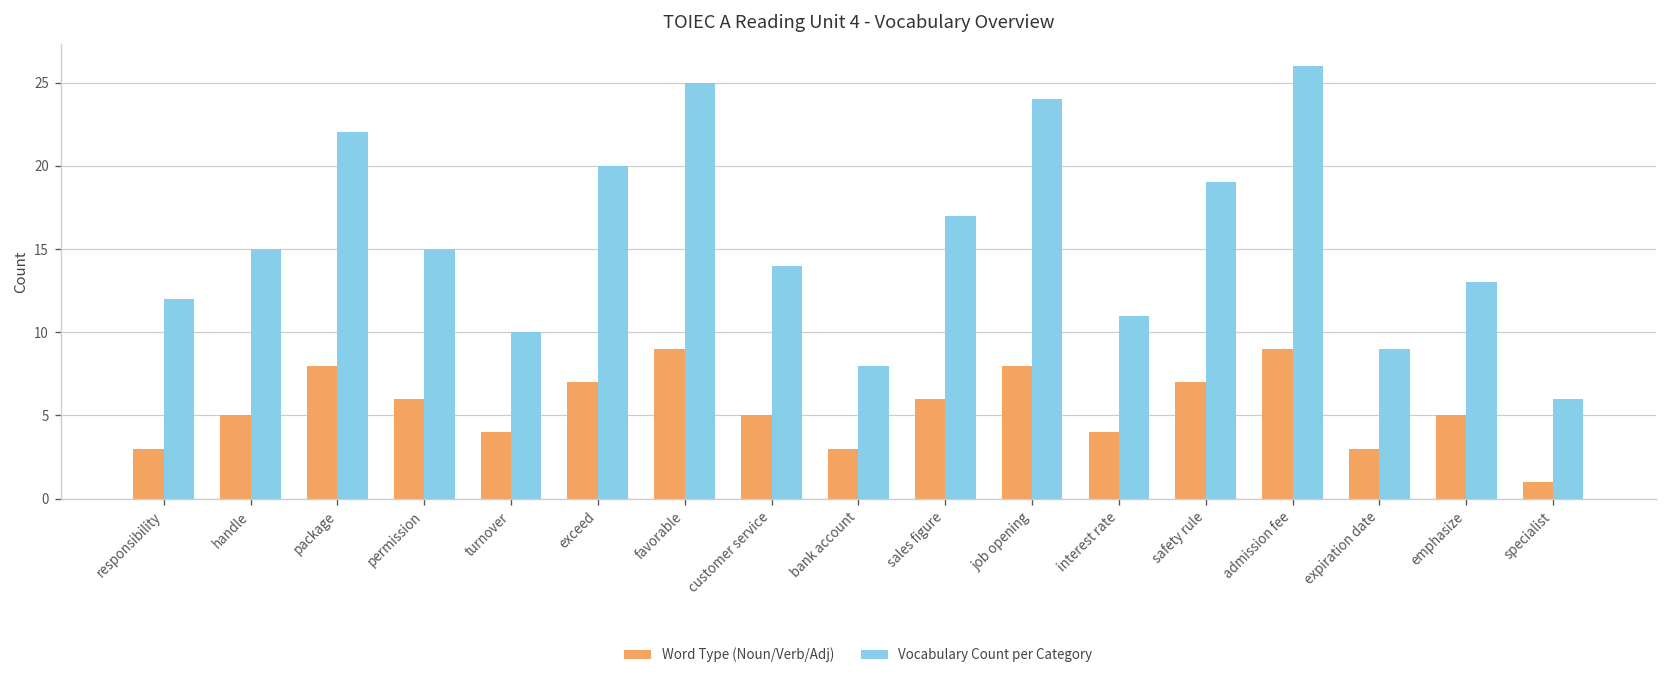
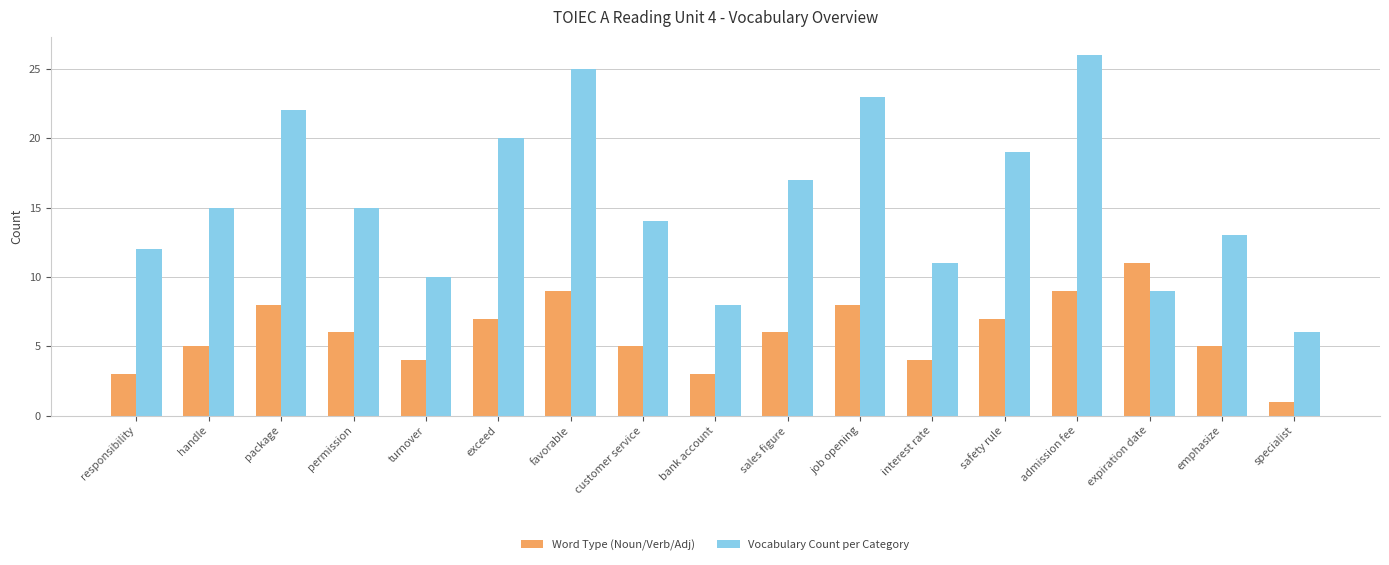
  {
    "Word Type (Noun/Verb/Adj)": {
      "responsibility": 3,
      "handle": 5,
      "package": 8,
      "permission": 6,
      "turnover": 4,
      "exceed": 7,
      "favorable": 9,
      "customer service": 5,
      "bank account": 3,
      "sales figure": 6,
      "job opening": 8,
      "interest rate": 4,
      "safety rule": 7,
      "admission fee": 9,
-     "expiration date": 3,
+     "expiration date": 11,
      "emphasize": 5,
      "specialist": 1
    },
    "Vocabulary Count per Category": {
      "responsibility": 12,
      "handle": 15,
      "package": 22,
      "permission": 15,
      "turnover": 10,
      "exceed": 20,
      "favorable": 25,
      "customer service": 14,
      "bank account": 8,
      "sales figure": 17,
-     "job opening": 24,
+     "job opening": 23,
      "interest rate": 11,
      "safety rule": 19,
      "admission fee": 26,
      "expiration date": 9,
      "emphasize": 13,
      "specialist": 6
    }
  }
